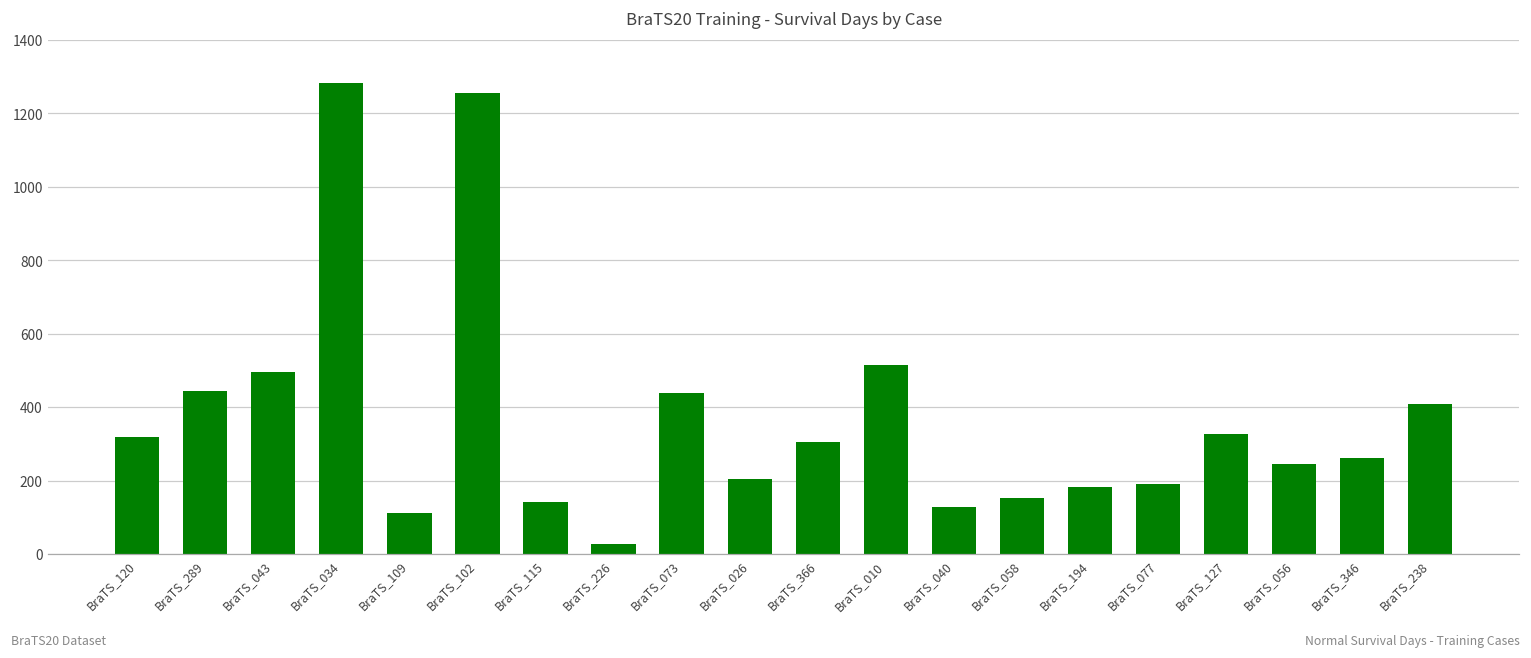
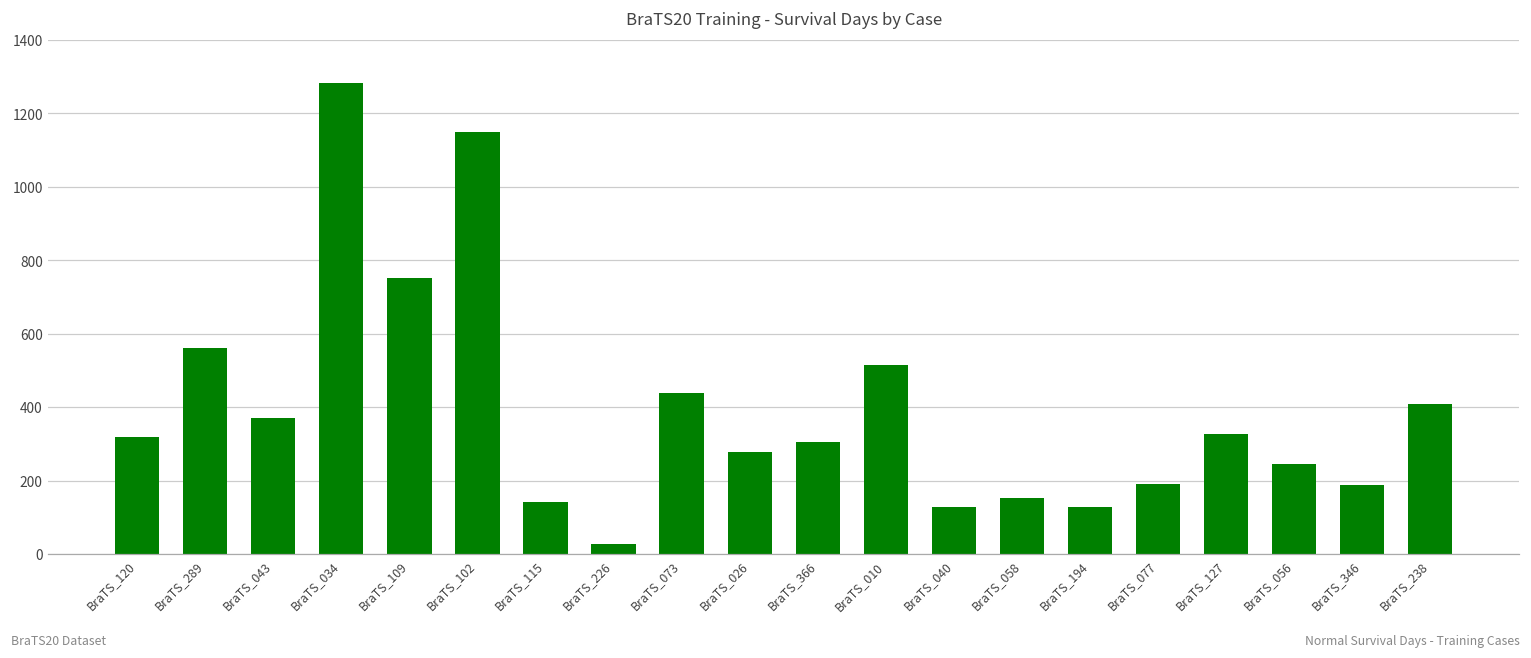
  {
    "BraTS_120": 320,
-   "BraTS_289": 450,
-   "BraTS_043": 500,
+   "BraTS_289": 560,
+   "BraTS_043": 370,
    "BraTS_034": 1280,
-   "BraTS_109": 110,
-   "BraTS_102": 1260,
+   "BraTS_109": 750,
+   "BraTS_102": 1150,
    "BraTS_115": 140,
    "BraTS_226": 30,
    "BraTS_073": 440,
-   "BraTS_026": 200,
+   "BraTS_026": 280,
    "BraTS_366": 310,
    "BraTS_010": 520,
    "BraTS_040": 130,
    "BraTS_058": 150,
-   "BraTS_194": 180,
+   "BraTS_194": 130,
    "BraTS_077": 190,
    "BraTS_127": 330,
    "BraTS_056": 250,
-   "BraTS_346": 260,
+   "BraTS_346": 190,
    "BraTS_238": 410
  }
